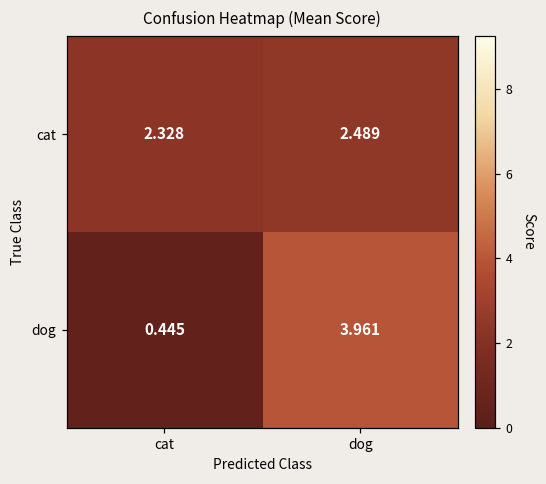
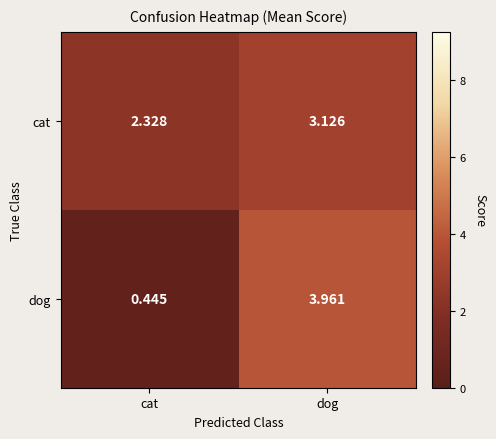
  {
    "cat": {
      "cat": 2.328,
-     "dog": 2.489
+     "dog": 3.126
    },
    "dog": {
      "cat": 0.445,
      "dog": 3.961
    }
  }
